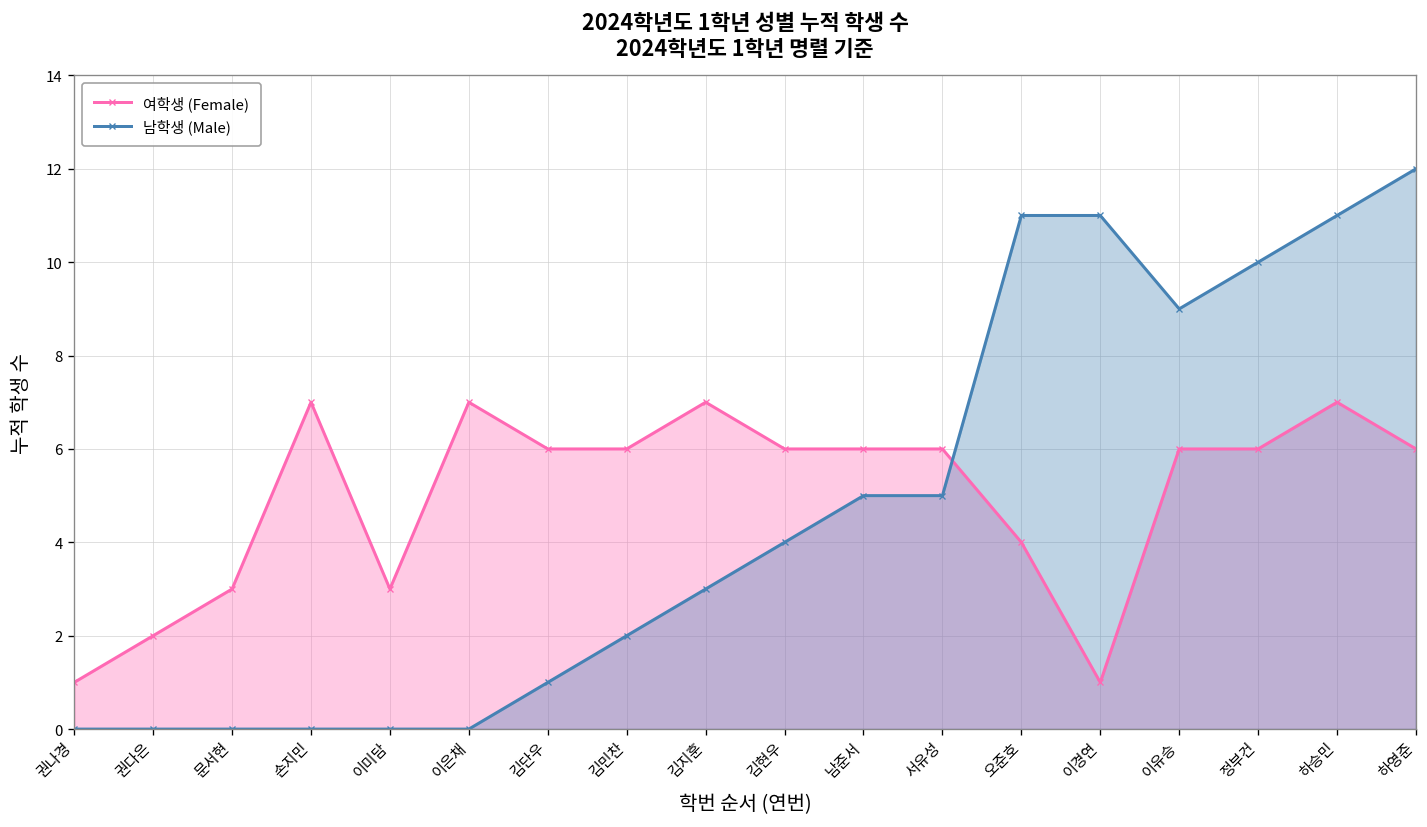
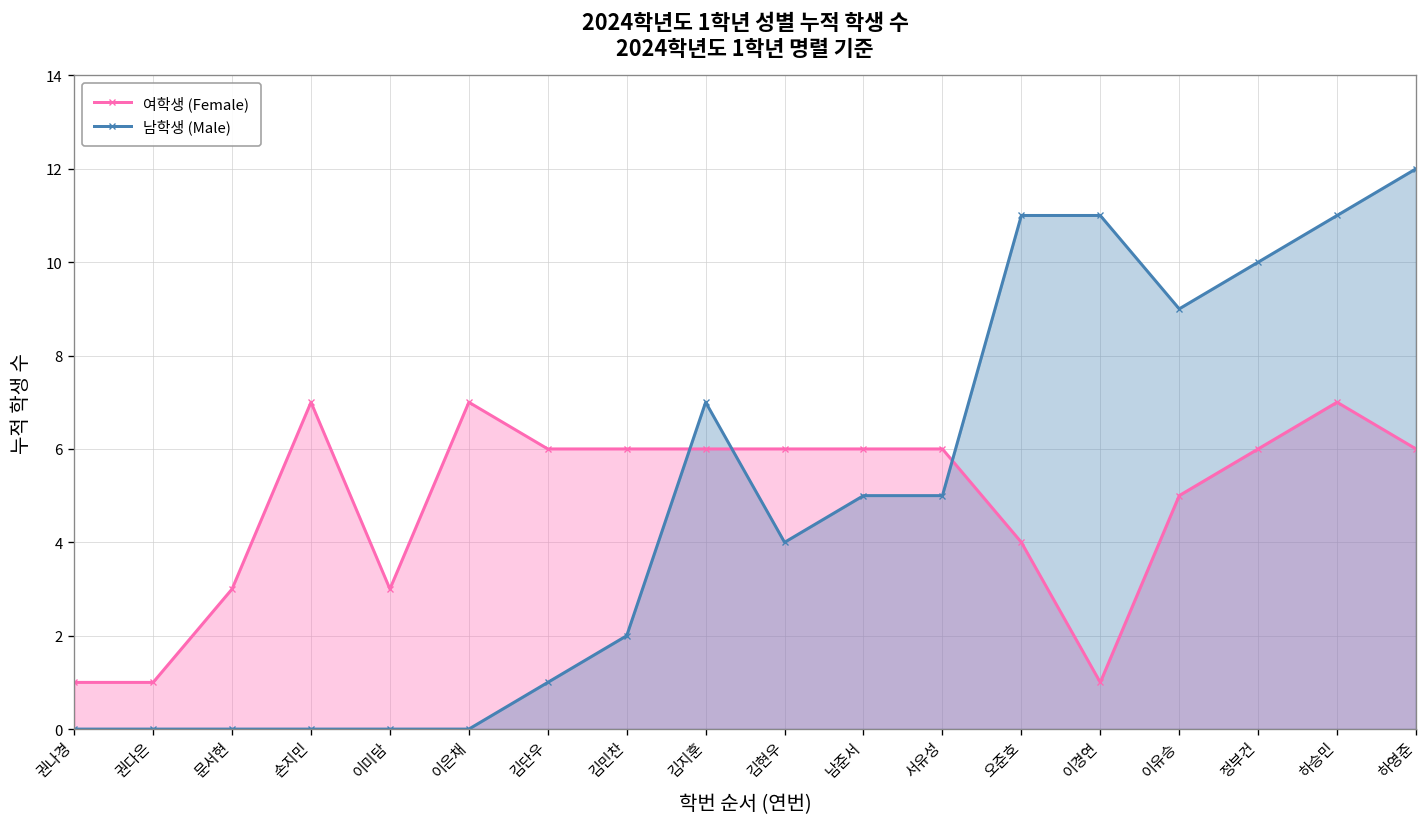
  {
    "여학생 (Female)": {
      "권나경": 1,
-     "권다은": 2,
+     "권다은": 1,
      "문서현": 3,
      "손지민": 7,
      "이미담": 3,
      "이은채": 7,
      "김단우": 6,
      "김민찬": 6,
-     "김지훈": 7,
+     "김지훈": 6,
      "김현우": 6,
      "남준서": 6,
      "서유성": 6,
      "오준호": 4,
      "이경연": 1,
-     "이유승": 6,
+     "이유승": 5,
      "정부건": 6,
      "하승민": 7,
      "하영준": 6
    },
    "남학생 (Male)": {
      "권나경": 0,
      "권다은": 0,
      "문서현": 0,
      "손지민": 0,
      "이미담": 0,
      "이은채": 0,
      "김단우": 1,
      "김민찬": 2,
-     "김지훈": 3,
+     "김지훈": 7,
      "김현우": 4,
      "남준서": 5,
      "서유성": 5,
      "오준호": 11,
      "이경연": 11,
      "이유승": 9,
      "정부건": 10,
      "하승민": 11,
      "하영준": 12
    }
  }
